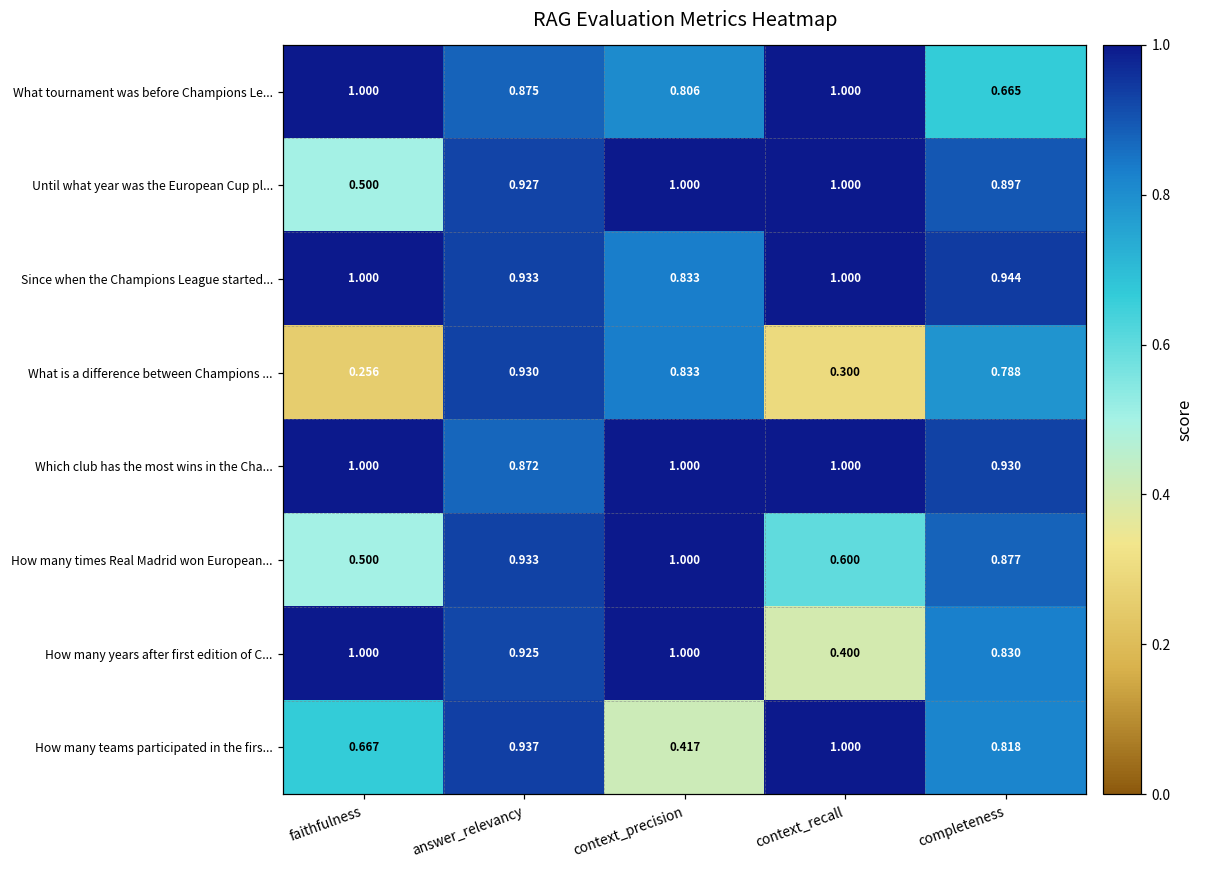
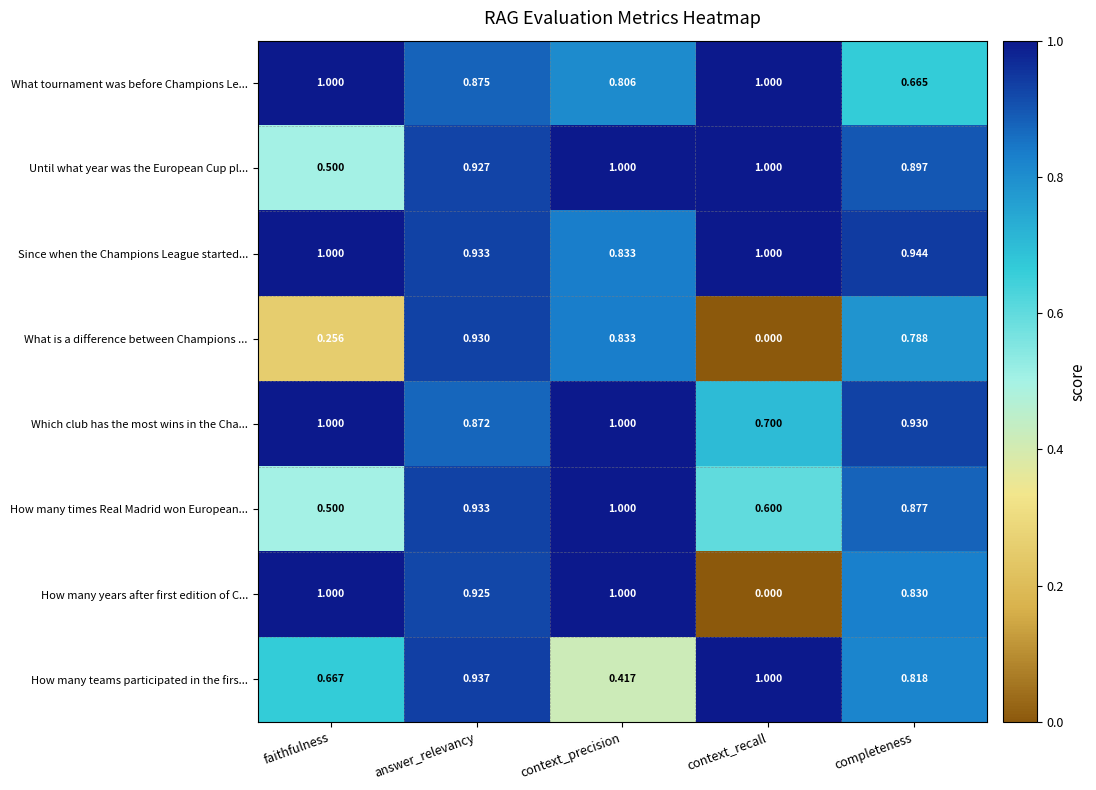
  {
    "What tournament was before Champions Le...": {
      "faithfulness": 1.000,
      "answer_relevancy": 0.875,
      "context_precision": 0.806,
      "context_recall": 1.000,
      "completeness": 0.665
    },
    "Until what year was the European Cup pl...": {
      "faithfulness": 0.500,
      "answer_relevancy": 0.927,
      "context_precision": 1.000,
      "context_recall": 1.000,
      "completeness": 0.897
    },
    "Since when the Champions League started...": {
      "faithfulness": 1.000,
      "answer_relevancy": 0.933,
      "context_precision": 0.833,
      "context_recall": 1.000,
      "completeness": 0.944
    },
    "What is a difference between Champions ...": {
      "faithfulness": 0.256,
      "answer_relevancy": 0.930,
      "context_precision": 0.833,
-     "context_recall": 0.300,
+     "context_recall": 0.000,
      "completeness": 0.788
    },
    "Which club has the most wins in the Cha...": {
      "faithfulness": 1.000,
      "answer_relevancy": 0.872,
      "context_precision": 1.000,
-     "context_recall": 1.000,
+     "context_recall": 0.700,
      "completeness": 0.930
    },
    "How many times Real Madrid won European...": {
      "faithfulness": 0.500,
      "answer_relevancy": 0.933,
      "context_precision": 1.000,
      "context_recall": 0.600,
      "completeness": 0.877
    },
    "How many years after first edition of C...": {
      "faithfulness": 1.000,
      "answer_relevancy": 0.925,
      "context_precision": 1.000,
-     "context_recall": 0.400,
+     "context_recall": 0.000,
      "completeness": 0.830
    },
    "How many teams participated in the firs...": {
      "faithfulness": 0.667,
      "answer_relevancy": 0.937,
      "context_precision": 0.417,
      "context_recall": 1.000,
      "completeness": 0.818
    }
  }
